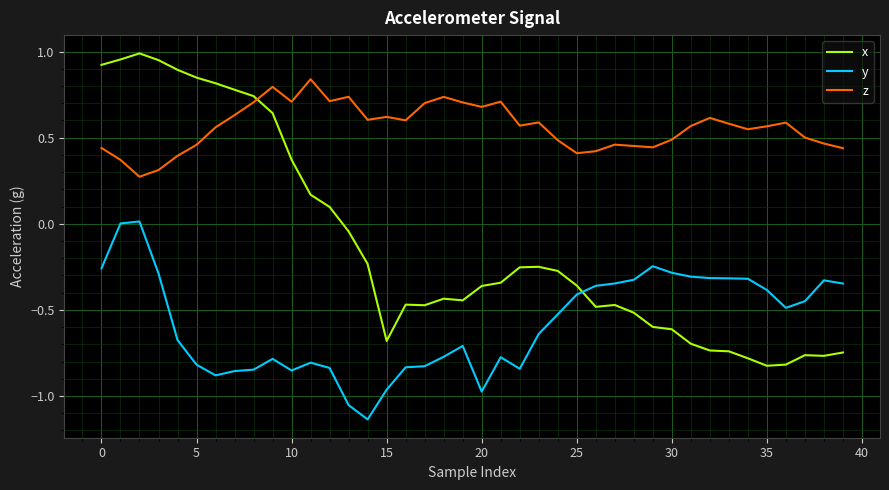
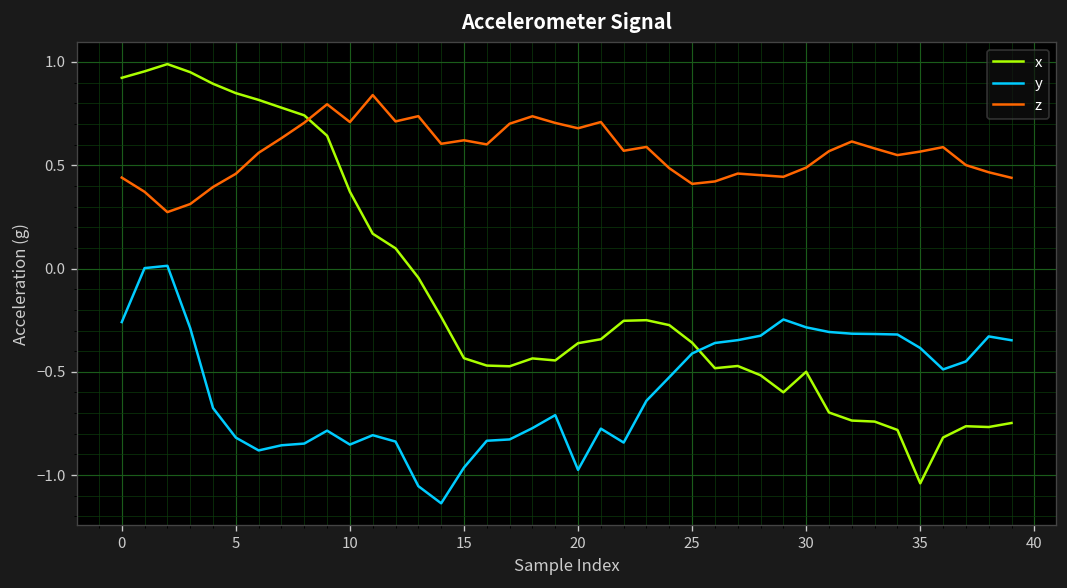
  {
    "x": {
      "0": 0.92,
      "5": 0.85,
      "10": 0.37,
-     "15": -0.68,
+     "15": -0.43,
      "20": -0.36,
      "25": -0.36,
-     "30": -0.61,
-     "35": -0.82
+     "30": -0.50,
+     "35": -1.04
    },
    "y": {
      "0": -0.26,
      "5": -0.82,
      "10": -0.85,
      "15": -0.96,
      "20": -0.97,
      "25": -0.41,
      "30": -0.28,
      "35": -0.38
    },
    "z": {
      "0": 0.44,
      "5": 0.46,
      "10": 0.71,
      "15": 0.62,
      "20": 0.68,
      "25": 0.41,
      "30": 0.49,
      "35": 0.57
    }
  }
